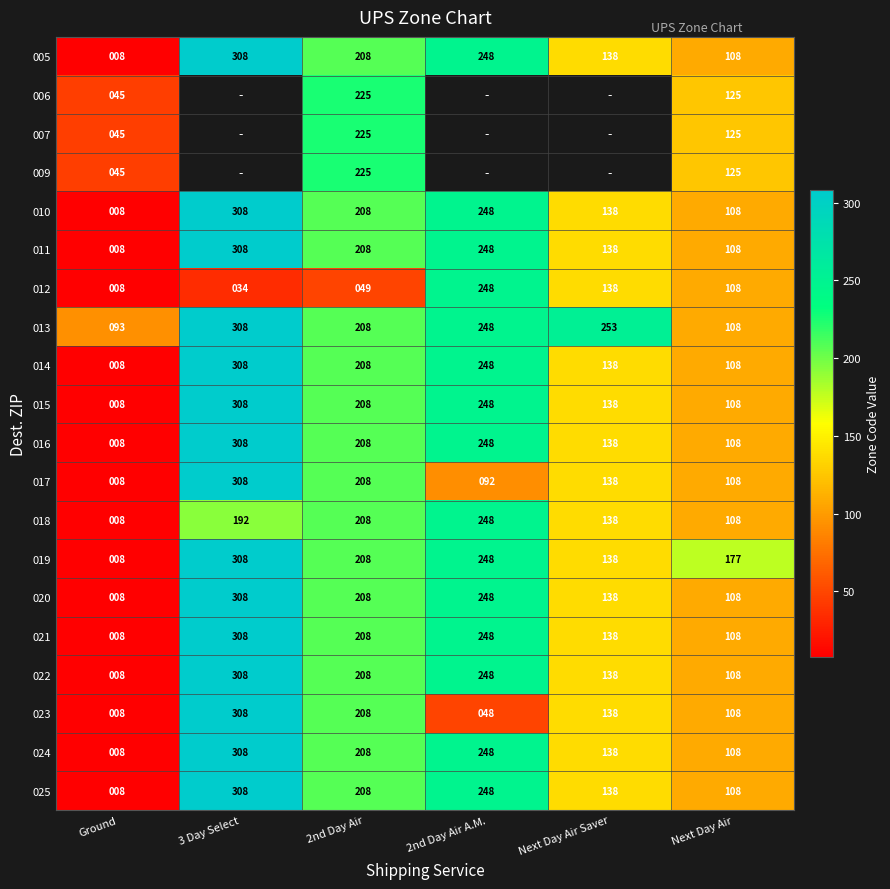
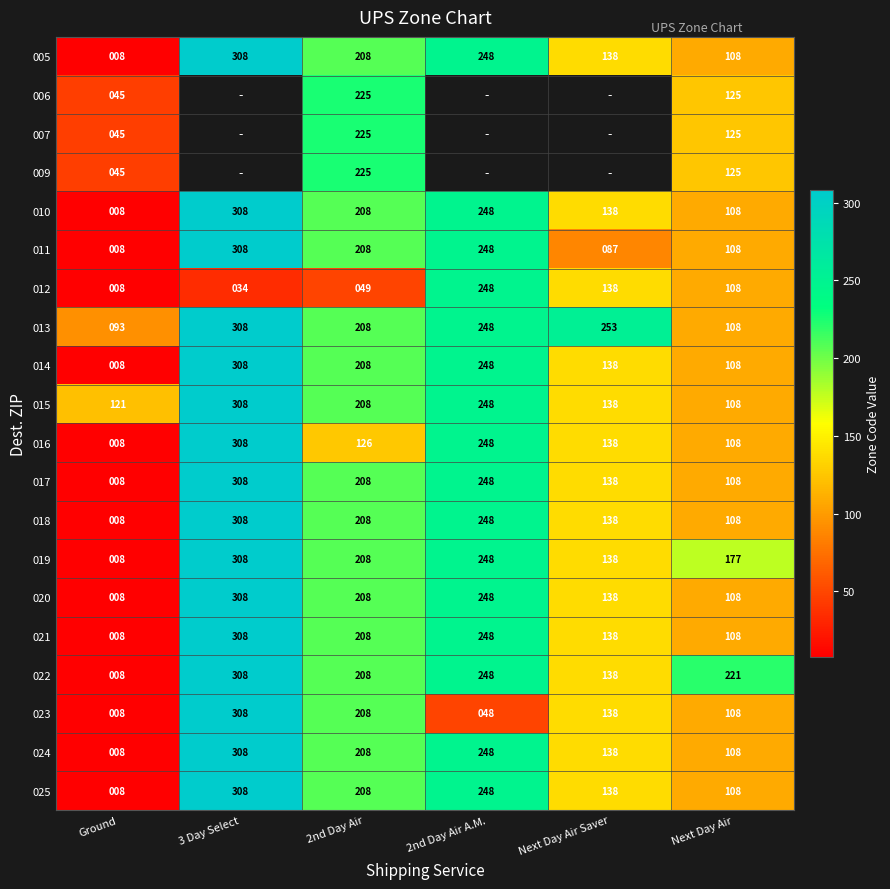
  {
    "005": {
      "Ground": "008",
      "3 Day Select": "308",
      "2nd Day Air": "208",
      "2nd Day Air A.M.": "248",
      "Next Day Air Saver": "138",
      "Next Day Air": "108"
    },
    "006": {
      "Ground": "045",
      "2nd Day Air": "225",
      "Next Day Air": "125"
    },
    "007": {
      "Ground": "045",
      "2nd Day Air": "225",
      "Next Day Air": "125"
    },
    "009": {
      "Ground": "045",
      "2nd Day Air": "225",
      "Next Day Air": "125"
    },
    "010": {
      "Ground": "008",
      "3 Day Select": "308",
      "2nd Day Air": "208",
      "2nd Day Air A.M.": "248",
      "Next Day Air Saver": "138",
      "Next Day Air": "108"
    },
    "011": {
      "Ground": "008",
      "3 Day Select": "308",
      "2nd Day Air": "208",
      "2nd Day Air A.M.": "248",
-     "Next Day Air Saver": "138",
+     "Next Day Air Saver": "087",
      "Next Day Air": "108"
    },
    "012": {
      "Ground": "008",
      "3 Day Select": "034",
      "2nd Day Air": "049",
      "2nd Day Air A.M.": "248",
      "Next Day Air Saver": "138",
      "Next Day Air": "108"
    },
    "013": {
      "Ground": "093",
      "3 Day Select": "308",
      "2nd Day Air": "208",
      "2nd Day Air A.M.": "248",
      "Next Day Air Saver": "253",
      "Next Day Air": "108"
    },
    "014": {
      "Ground": "008",
      "3 Day Select": "308",
      "2nd Day Air": "208",
      "2nd Day Air A.M.": "248",
      "Next Day Air Saver": "138",
      "Next Day Air": "108"
    },
    "015": {
-     "Ground": "008",
+     "Ground": "121",
      "3 Day Select": "308",
      "2nd Day Air": "208",
      "2nd Day Air A.M.": "248",
      "Next Day Air Saver": "138",
      "Next Day Air": "108"
    },
    "016": {
      "Ground": "008",
      "3 Day Select": "308",
-     "2nd Day Air": "208",
+     "2nd Day Air": "126",
      "2nd Day Air A.M.": "248",
      "Next Day Air Saver": "138",
      "Next Day Air": "108"
    },
    "017": {
      "Ground": "008",
      "3 Day Select": "308",
      "2nd Day Air": "208",
-     "2nd Day Air A.M.": "092",
+     "2nd Day Air A.M.": "248",
      "Next Day Air Saver": "138",
      "Next Day Air": "108"
    },
    "018": {
      "Ground": "008",
-     "3 Day Select": "192",
+     "3 Day Select": "308",
      "2nd Day Air": "208",
      "2nd Day Air A.M.": "248",
      "Next Day Air Saver": "138",
      "Next Day Air": "108"
    },
    "019": {
      "Ground": "008",
      "3 Day Select": "308",
      "2nd Day Air": "208",
      "2nd Day Air A.M.": "248",
      "Next Day Air Saver": "138",
      "Next Day Air": "177"
    },
    "020": {
      "Ground": "008",
      "3 Day Select": "308",
      "2nd Day Air": "208",
      "2nd Day Air A.M.": "248",
      "Next Day Air Saver": "138",
      "Next Day Air": "108"
    },
    "021": {
      "Ground": "008",
      "3 Day Select": "308",
      "2nd Day Air": "208",
      "2nd Day Air A.M.": "248",
      "Next Day Air Saver": "138",
      "Next Day Air": "108"
    },
    "022": {
      "Ground": "008",
      "3 Day Select": "308",
      "2nd Day Air": "208",
      "2nd Day Air A.M.": "248",
      "Next Day Air Saver": "138",
-     "Next Day Air": "108"
+     "Next Day Air": "221"
    },
    "023": {
      "Ground": "008",
      "3 Day Select": "308",
      "2nd Day Air": "208",
      "2nd Day Air A.M.": "048",
      "Next Day Air Saver": "138",
      "Next Day Air": "108"
    },
    "024": {
      "Ground": "008",
      "3 Day Select": "308",
      "2nd Day Air": "208",
      "2nd Day Air A.M.": "248",
      "Next Day Air Saver": "138",
      "Next Day Air": "108"
    },
    "025": {
      "Ground": "008",
      "3 Day Select": "308",
      "2nd Day Air": "208",
      "2nd Day Air A.M.": "248",
      "Next Day Air Saver": "138",
      "Next Day Air": "108"
    }
  }
